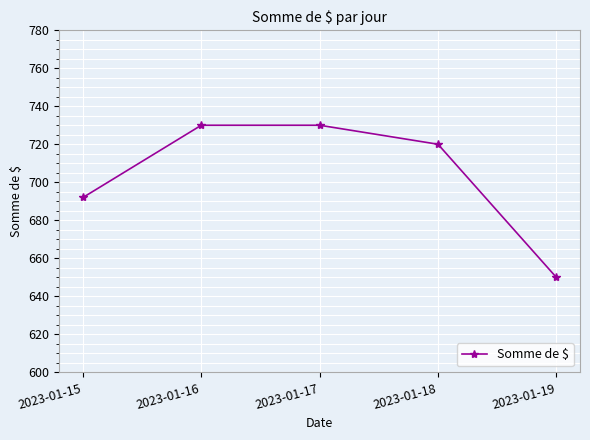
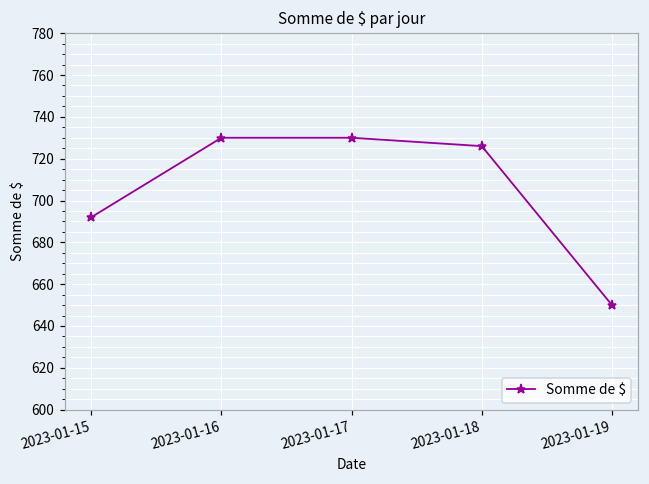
  {
    "2023-01-15": 692,
    "2023-01-16": 730,
    "2023-01-17": 730,
-   "2023-01-18": 720,
+   "2023-01-18": 726,
    "2023-01-19": 650
  }
